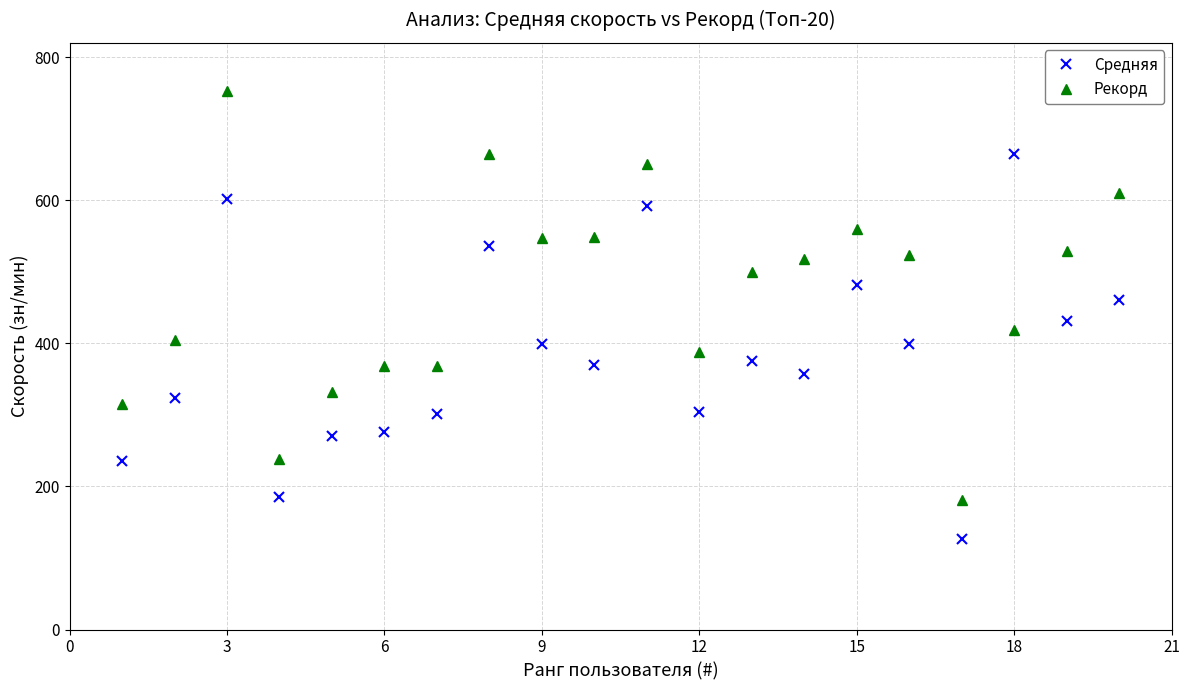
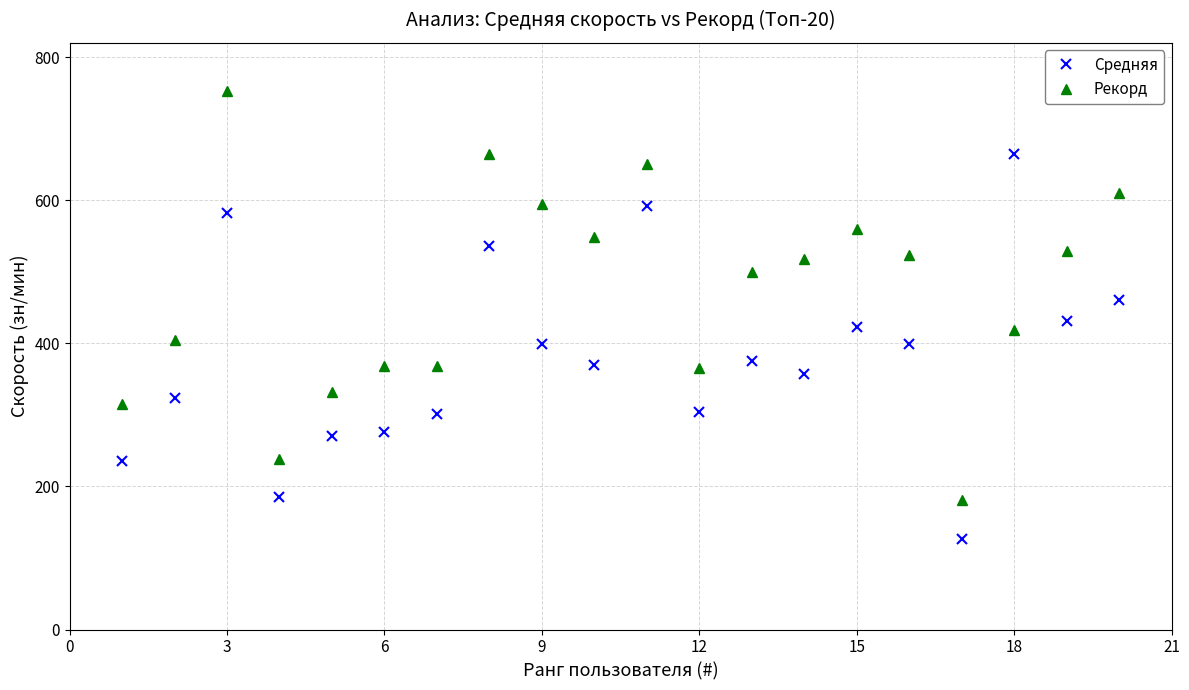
  {
    "Средняя": {
-     "3": 600,
+     "3": 580,
      "6": 280,
      "9": 400,
      "12": 300,
-     "15": 480,
+     "15": 420,
      "18": 660
    },
    "Рекорд": {
      "3": 750,
      "6": 370,
-     "9": 550,
-     "12": 390,
+     "9": 600,
+     "12": 370,
      "15": 560,
      "18": 420
    }
  }
